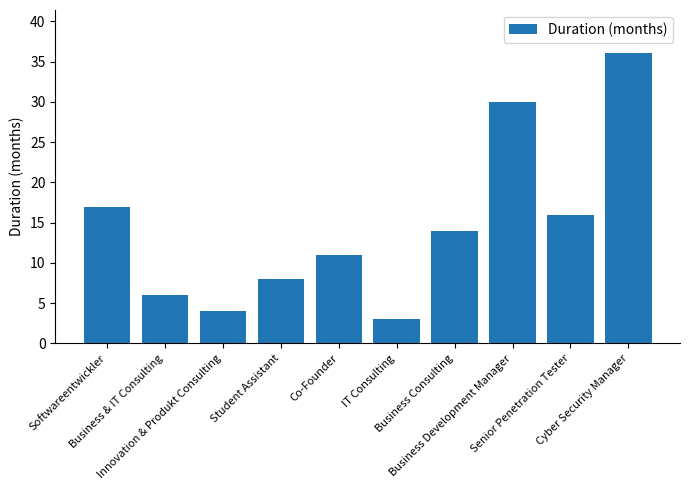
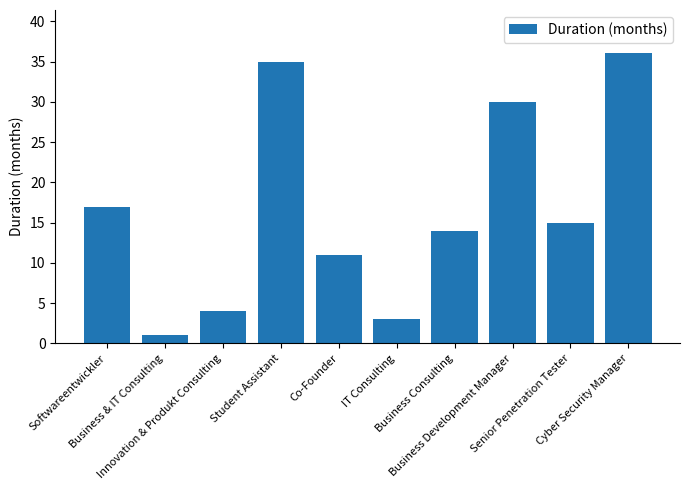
  {
    "Softwareentwickler": 17,
-   "Business & IT Consulting": 6,
+   "Business & IT Consulting": 1,
    "Innovation & Produkt Consulting": 4,
-   "Student Assistant": 8,
+   "Student Assistant": 35,
    "Co-Founder": 11,
    "IT Consulting": 3,
    "Business Consulting": 14,
    "Business Development Manager": 30,
-   "Senior Penetration Tester": 16,
+   "Senior Penetration Tester": 15,
    "Cyber Security Manager": 36
  }
